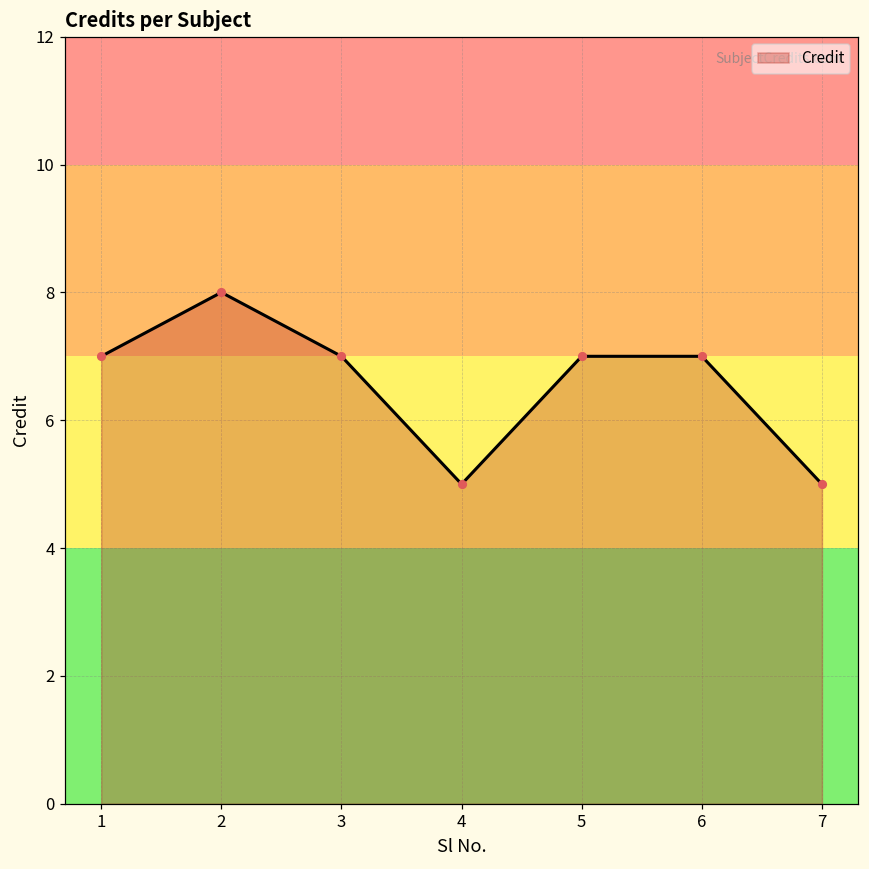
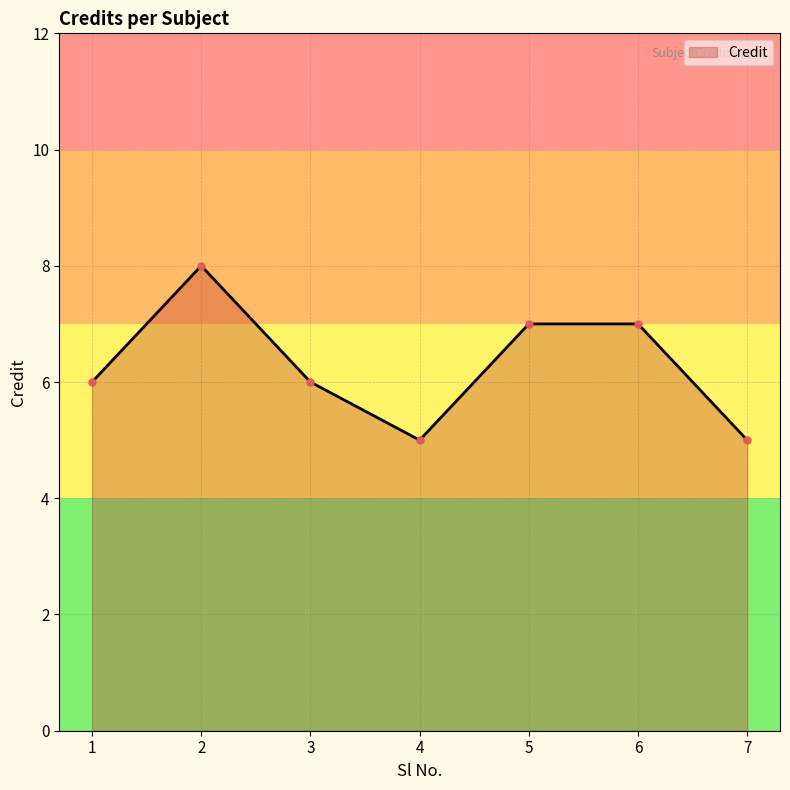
  {
-   "1": 7,
+   "1": 6,
    "2": 8,
-   "3": 7,
+   "3": 6,
    "4": 5,
    "5": 7,
    "6": 7,
    "7": 5
  }
